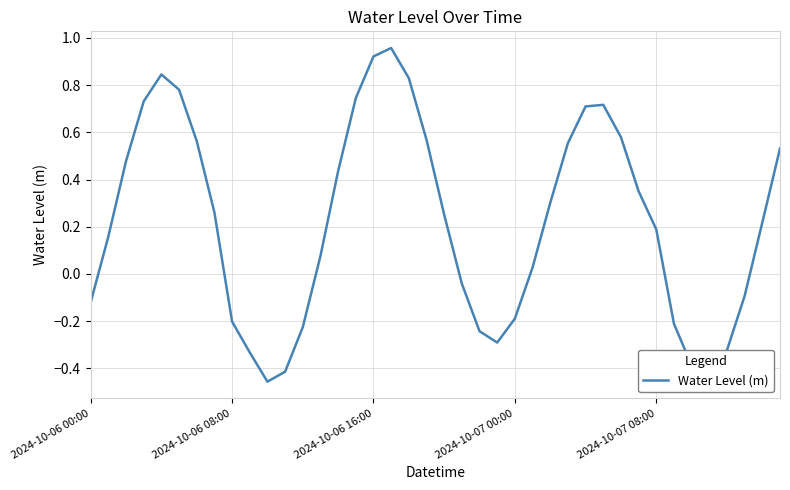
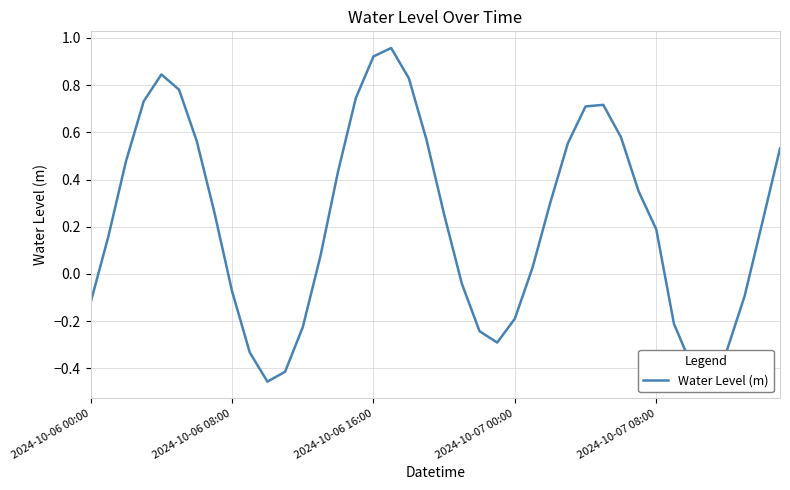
  {
    "2024-10-06 00:00": -0.12,
-   "2024-10-06 08:00": -0.20,
+   "2024-10-06 08:00": -0.07,
    "2024-10-06 16:00": 0.92,
    "2024-10-07 00:00": -0.19,
    "2024-10-07 08:00": 0.19
  }
